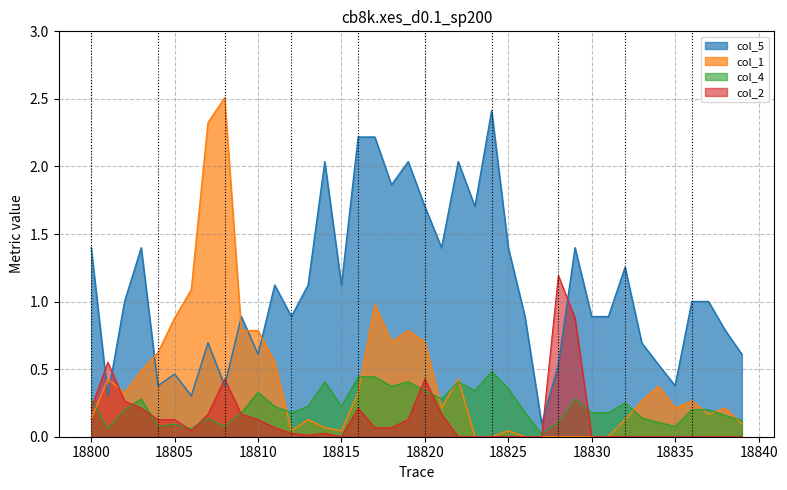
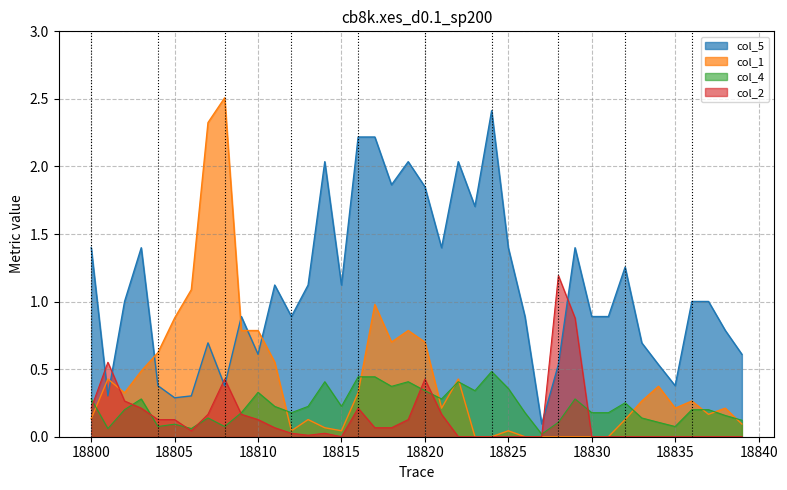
  {
    "col_5": {
      "18800": 1.40,
-     "18805": 0.46,
+     "18805": 0.29,
      "18810": 0.61,
      "18815": 1.12,
-     "18820": 1.70,
+     "18820": 1.85,
      "18825": 1.40,
      "18830": 0.89,
      "18835": 0.38
    },
    "col_1": {
      "18800": 0.13,
      "18805": 0.88,
      "18810": 0.79,
      "18815": 0.04,
      "18820": 0.70,
      "18825": 0.04,
      "18835": 0.21
    },
    "col_4": {
      "18800": 0.28,
      "18805": 0.09,
      "18810": 0.33,
      "18815": 0.22,
      "18820": 0.34,
      "18825": 0.36,
      "18830": 0.18,
      "18835": 0.08
    },
    "col_2": {
      "18800": 0.21,
      "18805": 0.13,
      "18810": 0.13,
      "18815": 0.00,
      "18820": 0.43,
      "18825": 0.00,
      "18835": 0.00
    }
  }
